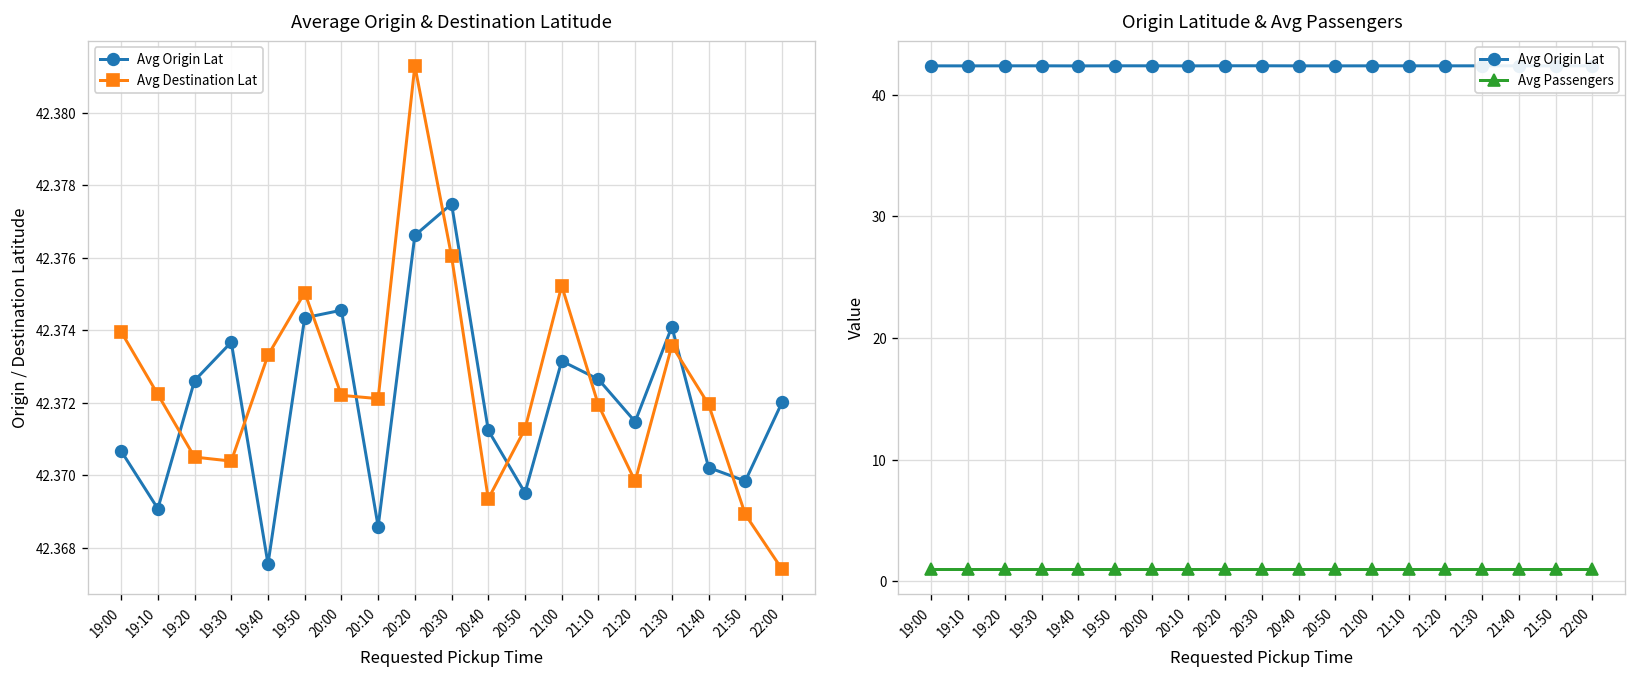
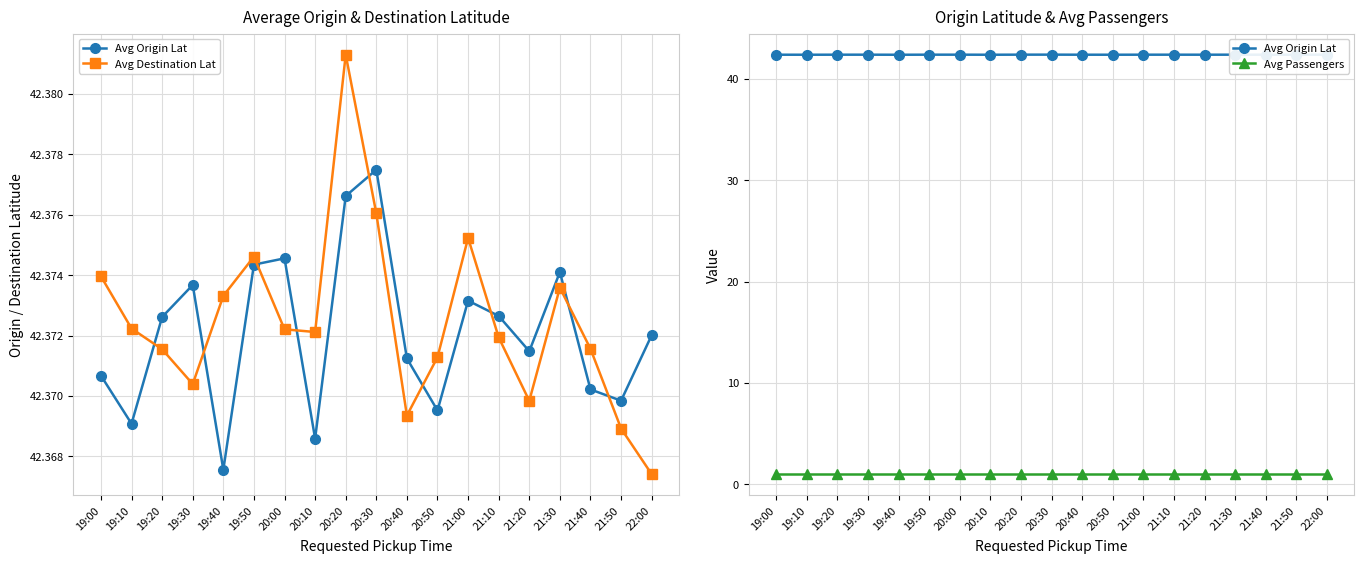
  {
    "Average Origin & Destination Latitude": {
      "Avg Origin Lat": {
        "19:00": 42.3707,
        "19:10": 42.3691,
        "19:20": 42.3726,
        "19:30": 42.3737,
        "19:40": 42.3676,
        "19:50": 42.3743,
        "20:00": 42.3746,
        "20:10": 42.3686,
        "20:20": 42.3766,
        "20:30": 42.3775,
        "20:40": 42.3712,
        "20:50": 42.3695,
        "21:00": 42.3732,
        "21:10": 42.3727,
        "21:20": 42.3715,
        "21:30": 42.3741,
        "21:40": 42.3702,
        "21:50": 42.3698,
        "22:00": 42.3720
      },
      "Avg Destination Lat": {
        "19:00": 42.3740,
        "19:10": 42.3722,
-       "19:20": 42.3705,
+       "19:20": 42.3715,
        "19:30": 42.3704,
        "19:40": 42.3733,
-       "19:50": 42.3750,
+       "19:50": 42.3746,
        "20:00": 42.3722,
        "20:10": 42.3721,
        "20:20": 42.3813,
        "20:30": 42.3760,
        "20:40": 42.3694,
        "20:50": 42.3713,
        "21:00": 42.3752,
        "21:10": 42.3719,
        "21:20": 42.3698,
        "21:30": 42.3736,
-       "21:40": 42.3720,
+       "21:40": 42.3716,
        "21:50": 42.3689,
        "22:00": 42.3674
      }
    },
    "Origin Latitude & Avg Passengers": {
      "Avg Origin Lat": {
        "19:00": 42.4,
        "19:10": 42.4,
        "19:20": 42.4,
        "19:30": 42.4,
        "19:40": 42.4,
        "19:50": 42.4,
        "20:00": 42.4,
        "20:10": 42.4,
        "20:20": 42.4,
        "20:30": 42.4,
        "20:40": 42.4,
        "20:50": 42.4,
        "21:00": 42.4,
        "21:10": 42.4,
        "21:20": 42.4
      },
      "Avg Passengers": {
        "19:00": 1.0,
        "19:10": 1.0,
        "19:20": 1.0,
        "19:30": 1.0,
        "19:40": 1.0,
        "19:50": 1.0,
        "20:00": 1.0,
        "20:10": 1.0,
        "20:20": 1.0,
        "20:30": 1.0,
        "20:40": 1.0,
        "20:50": 1.0,
        "21:00": 1.0,
        "21:10": 1.0,
        "21:20": 1.0,
        "21:30": 1.0,
        "21:40": 1.0,
        "21:50": 1.0,
        "22:00": 1.0
      }
    }
  }
